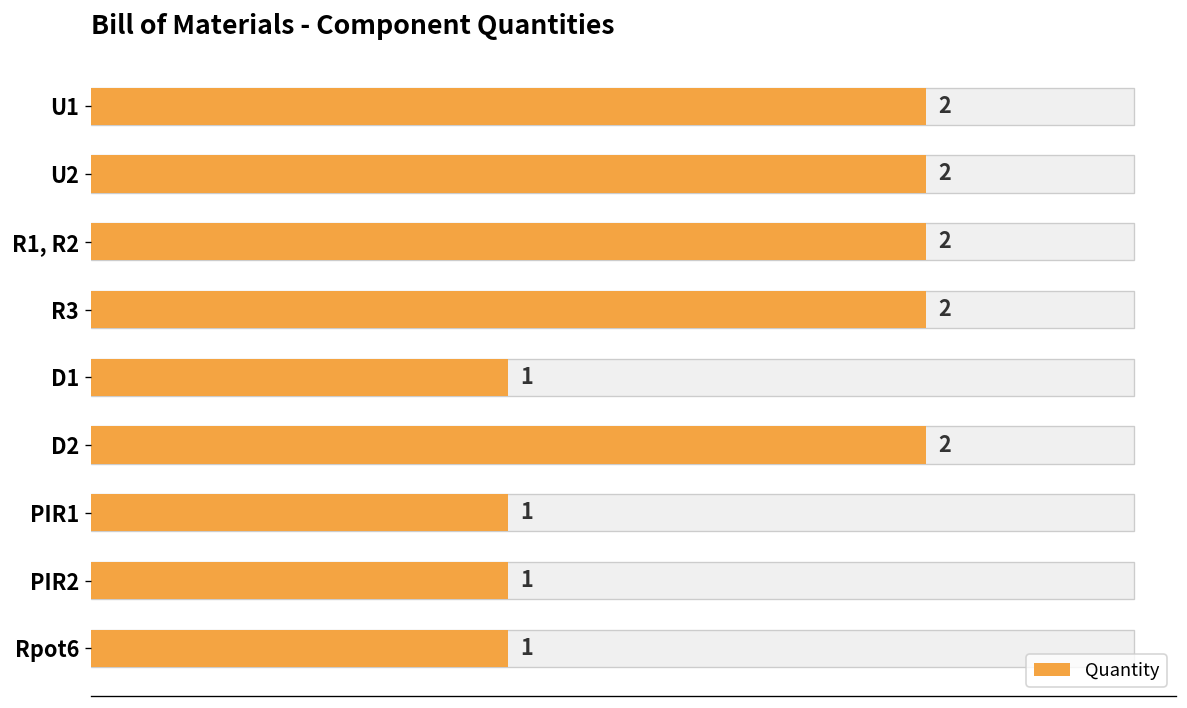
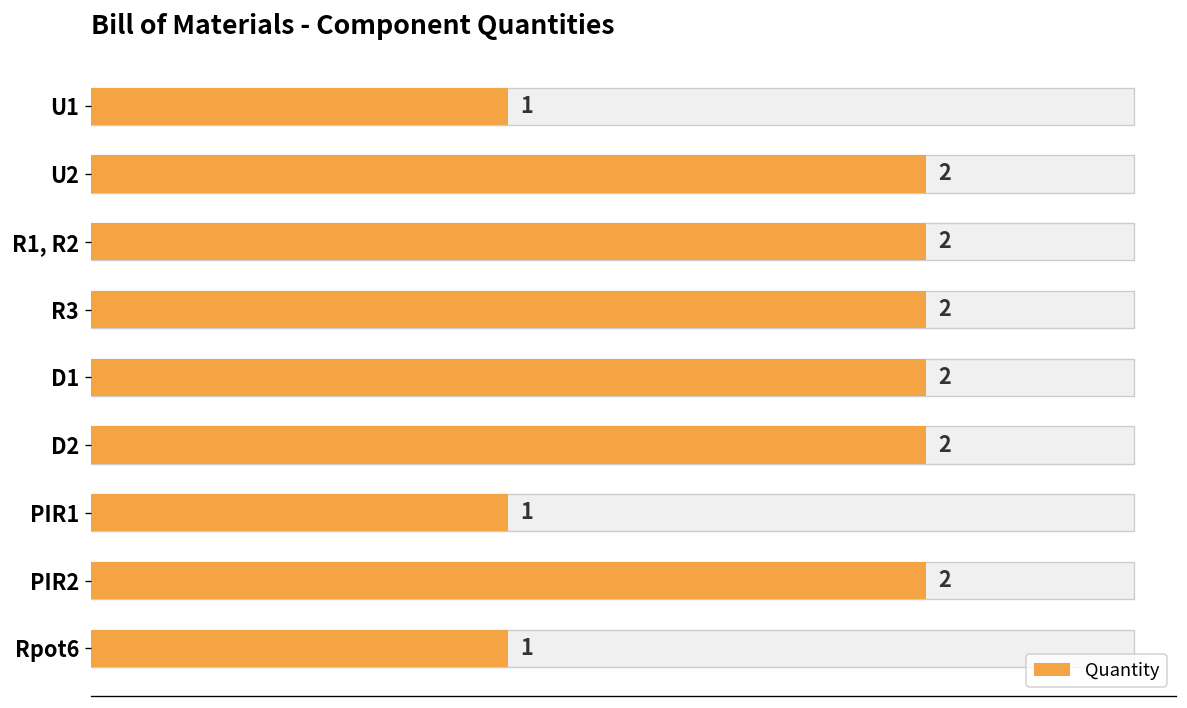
  {
-   "U1": 2,
+   "U1": 1,
    "U2": 2,
    "R1, R2": 2,
    "R3": 2,
-   "D1": 1,
+   "D1": 2,
    "D2": 2,
    "PIR1": 1,
-   "PIR2": 1,
+   "PIR2": 2,
    "Rpot6": 1
  }
